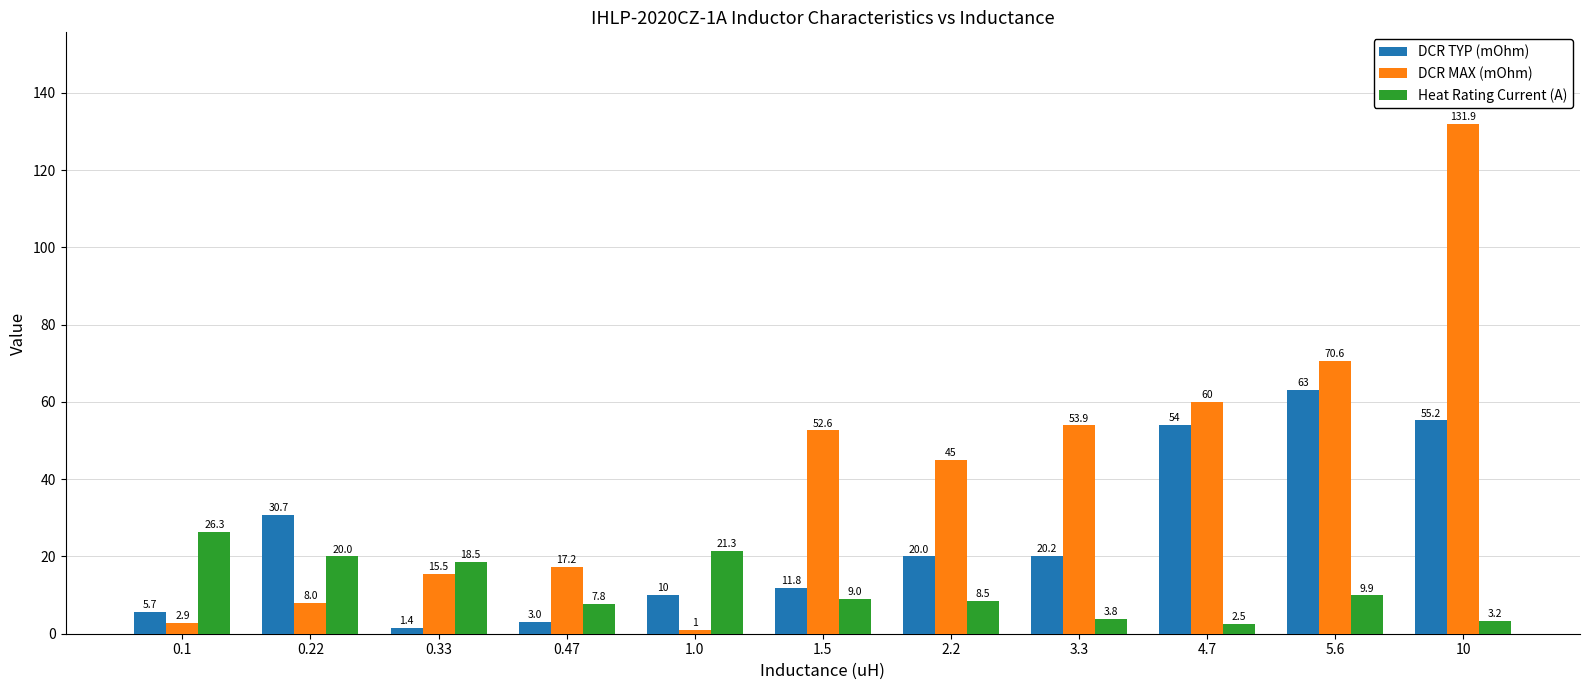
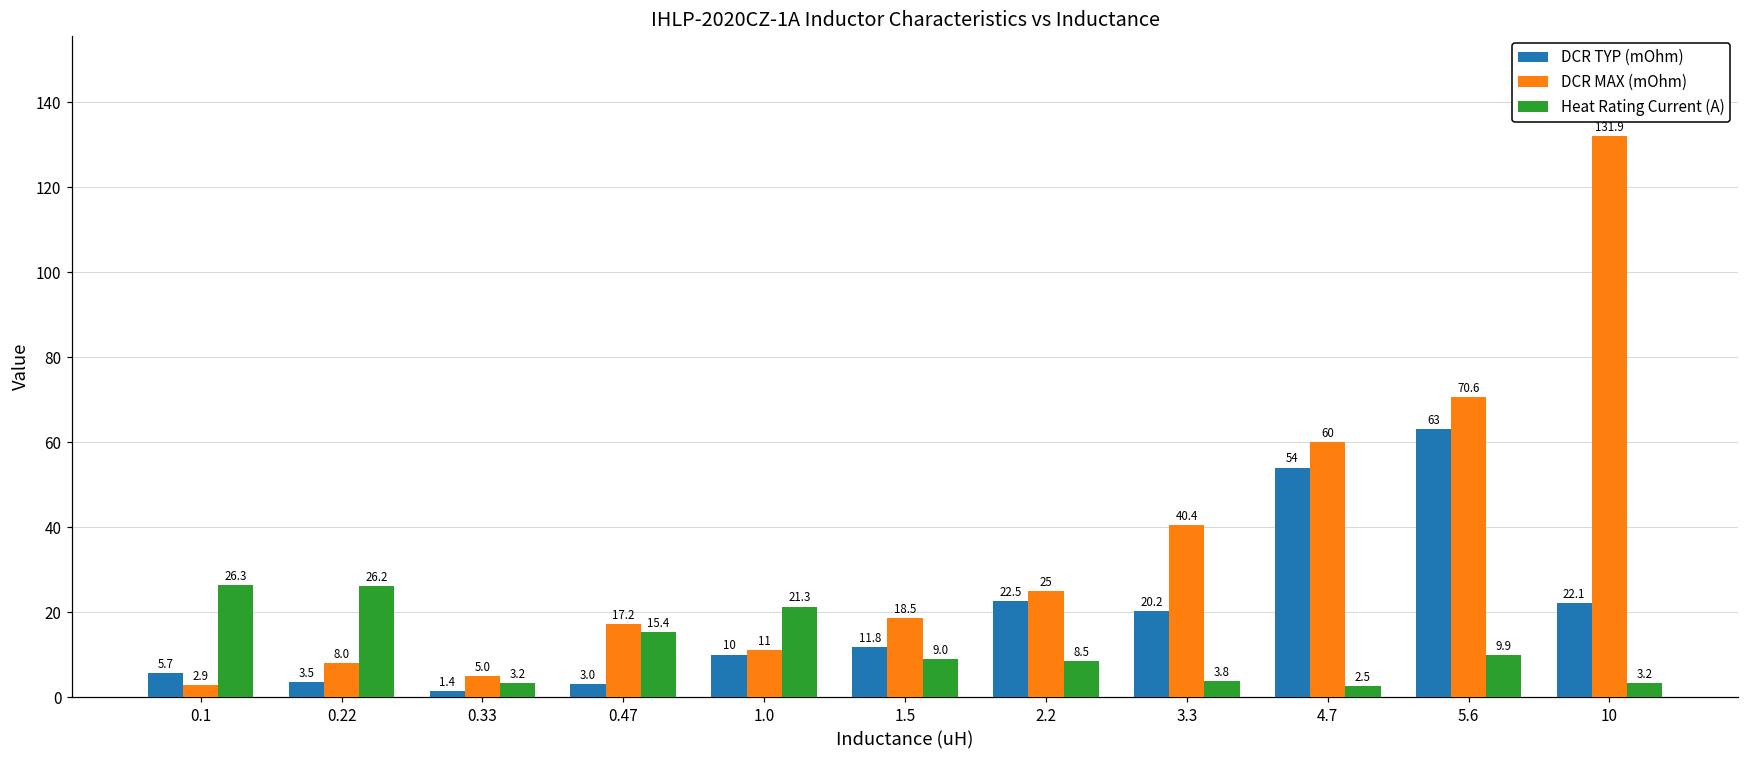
  {
    "DCR TYP (mOhm)": {
      "0.1": 5.7,
-     "0.22": 30.7,
+     "0.22": 3.5,
      "0.33": 1.4,
      "0.47": 3.0,
      "1.0": 10,
      "1.5": 11.8,
-     "2.2": 20.0,
+     "2.2": 22.5,
      "3.3": 20.2,
      "4.7": 54,
      "5.6": 63,
-     "10": 55.2
+     "10": 22.1
    },
    "DCR MAX (mOhm)": {
      "0.1": 2.9,
      "0.22": 8.0,
-     "0.33": 15.5,
+     "0.33": 5.0,
      "0.47": 17.2,
-     "1.0": 1,
-     "1.5": 52.6,
-     "2.2": 45,
-     "3.3": 53.9,
+     "1.0": 11,
+     "1.5": 18.5,
+     "2.2": 25,
+     "3.3": 40.4,
      "4.7": 60,
      "5.6": 70.6,
      "10": 131.9
    },
    "Heat Rating Current (A)": {
      "0.1": 26.3,
-     "0.22": 20.0,
-     "0.33": 18.5,
-     "0.47": 7.8,
+     "0.22": 26.2,
+     "0.33": 3.2,
+     "0.47": 15.4,
      "1.0": 21.3,
      "1.5": 9.0,
      "2.2": 8.5,
      "3.3": 3.8,
      "4.7": 2.5,
      "5.6": 9.9,
      "10": 3.2
    }
  }
